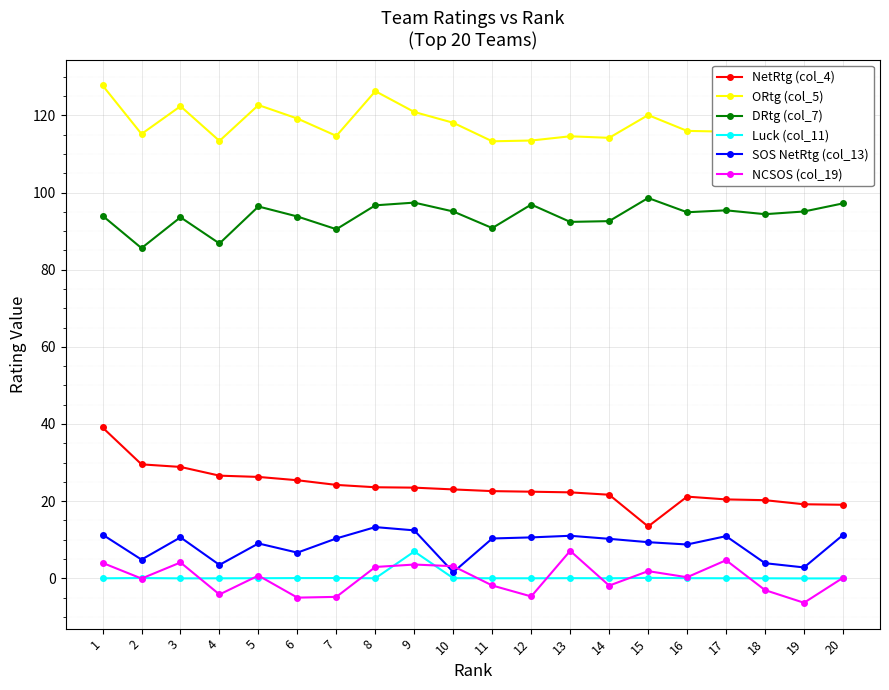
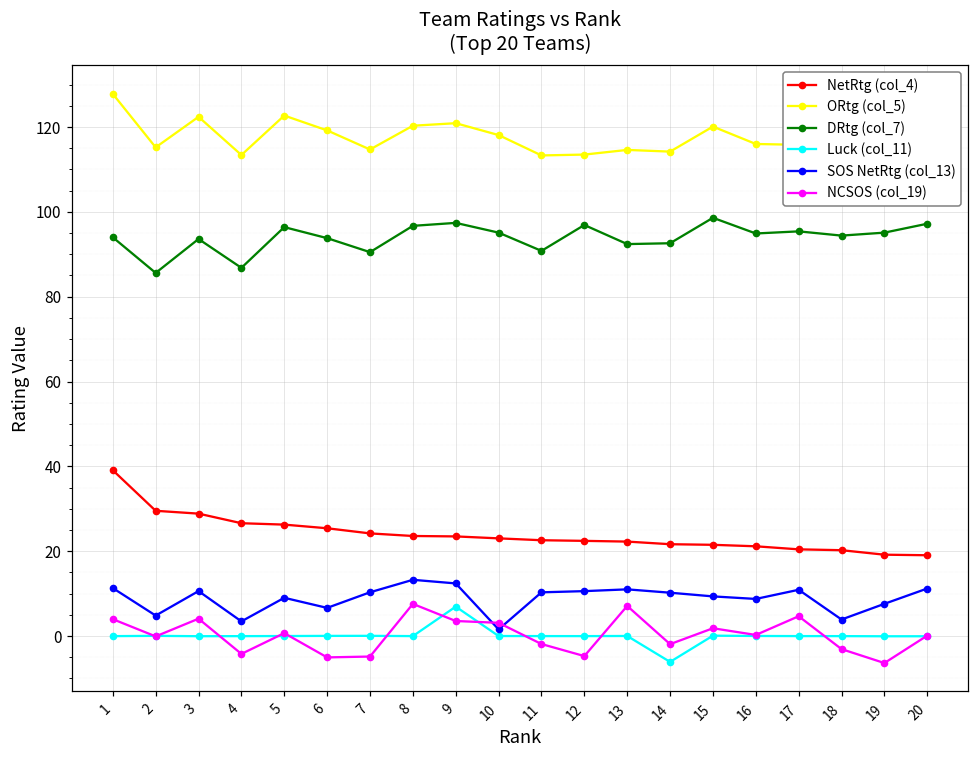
  {
    "NetRtg (col_4)": {
      "1": 39,
      "2": 30,
      "3": 29,
      "4": 27,
      "5": 26,
      "6": 25,
      "7": 24,
      "8": 24,
      "9": 23,
      "10": 23,
      "11": 23,
      "12": 22,
      "13": 22,
      "14": 22,
-     "15": 13,
+     "15": 22,
      "16": 21,
      "17": 20,
      "18": 20,
      "19": 19,
      "20": 19
    },
    "ORtg (col_5)": {
      "1": 128,
      "2": 115,
      "3": 122,
      "4": 113,
      "5": 123,
      "6": 119,
      "7": 115,
-     "8": 126,
+     "8": 120,
      "9": 121,
      "10": 118,
      "11": 113,
      "12": 114,
      "13": 115,
      "14": 114,
      "15": 120,
      "16": 116
    },
    "DRtg (col_7)": {
      "1": 94,
      "2": 86,
      "3": 94,
      "4": 87,
      "5": 96,
      "6": 94,
      "7": 91,
      "8": 97,
      "9": 97,
      "10": 95,
      "11": 91,
      "12": 97,
      "13": 92,
      "14": 93,
      "15": 99,
      "16": 95,
      "17": 95,
      "18": 94,
      "19": 95,
      "20": 97
    },
    "Luck (col_11)": {
      "1": 0,
      "3": 0,
      "4": 0,
      "5": 0,
      "6": 0,
      "7": 0,
      "8": 0,
      "9": 7,
      "10": 0,
      "11": 0,
      "12": 0,
      "13": 0,
-     "14": 0,
+     "14": -6,
      "15": 0,
      "17": 0,
      "18": 0,
      "19": 0
    },
    "SOS NetRtg (col_13)": {
      "1": 11,
      "2": 5,
      "3": 11,
      "4": 3,
      "5": 9,
      "6": 7,
      "7": 10,
      "8": 13,
      "9": 12,
      "10": 2,
      "11": 10,
      "12": 11,
      "13": 11,
      "14": 10,
      "15": 9,
      "16": 9,
      "17": 11,
      "18": 4,
-     "19": 3,
+     "19": 8,
      "20": 11
    },
    "NCSOS (col_19)": {
      "1": 4,
      "3": 4,
      "4": -4,
      "5": 1,
      "6": -5,
      "7": -5,
-     "8": 3,
+     "8": 8,
      "9": 4,
      "10": 3,
      "11": -2,
      "12": -5,
      "13": 7,
      "14": -2,
      "15": 2,
      "17": 5,
      "18": -3,
      "19": -6
    }
  }
